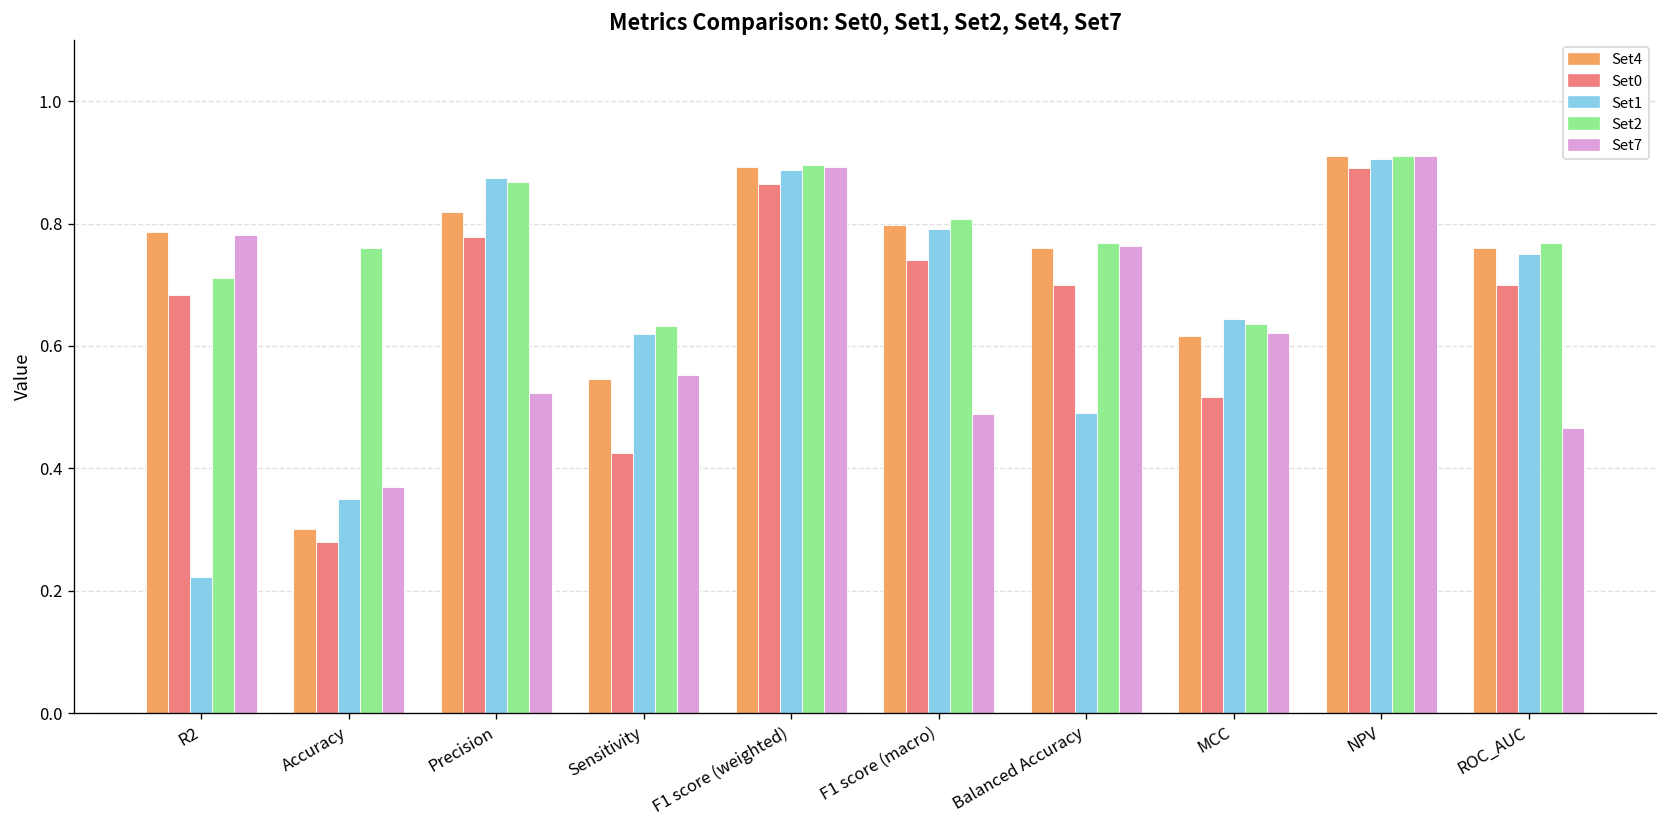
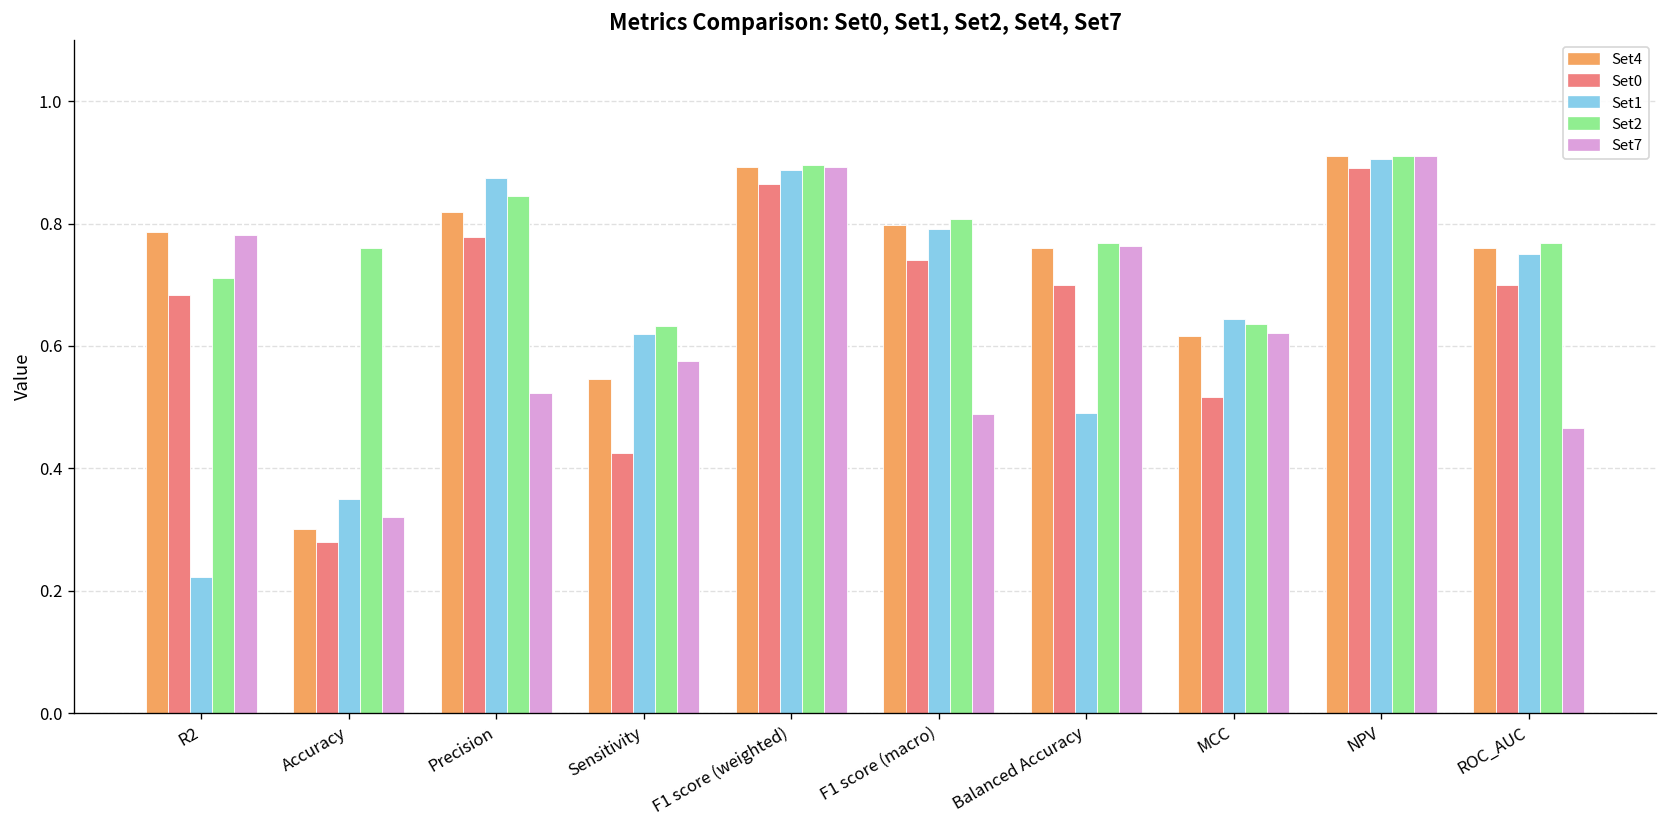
  {
    "Set1": {
      "R2": 0.22,
      "Accuracy": 0.35,
      "Precision": 0.87,
      "Sensitivity": 0.62,
      "F1 score (weighted)": 0.89,
      "F1 score (macro)": 0.79,
      "Balanced Accuracy": 0.49,
      "MCC": 0.64,
      "NPV": 0.91,
      "ROC_AUC": 0.75
    },
    "Set2": {
      "R2": 0.71,
      "Accuracy": 0.76,
-     "Precision": 0.87,
+     "Precision": 0.84,
      "Sensitivity": 0.63,
      "F1 score (weighted)": 0.89,
      "F1 score (macro)": 0.81,
      "Balanced Accuracy": 0.77,
      "MCC": 0.64,
      "NPV": 0.91,
      "ROC_AUC": 0.77
    },
    "Set7": {
      "R2": 0.78,
-     "Accuracy": 0.37,
+     "Accuracy": 0.32,
      "Precision": 0.52,
-     "Sensitivity": 0.55,
+     "Sensitivity": 0.58,
      "F1 score (weighted)": 0.89,
      "F1 score (macro)": 0.49,
      "Balanced Accuracy": 0.76,
      "MCC": 0.62,
      "NPV": 0.91,
      "ROC_AUC": 0.47
    }
  }
